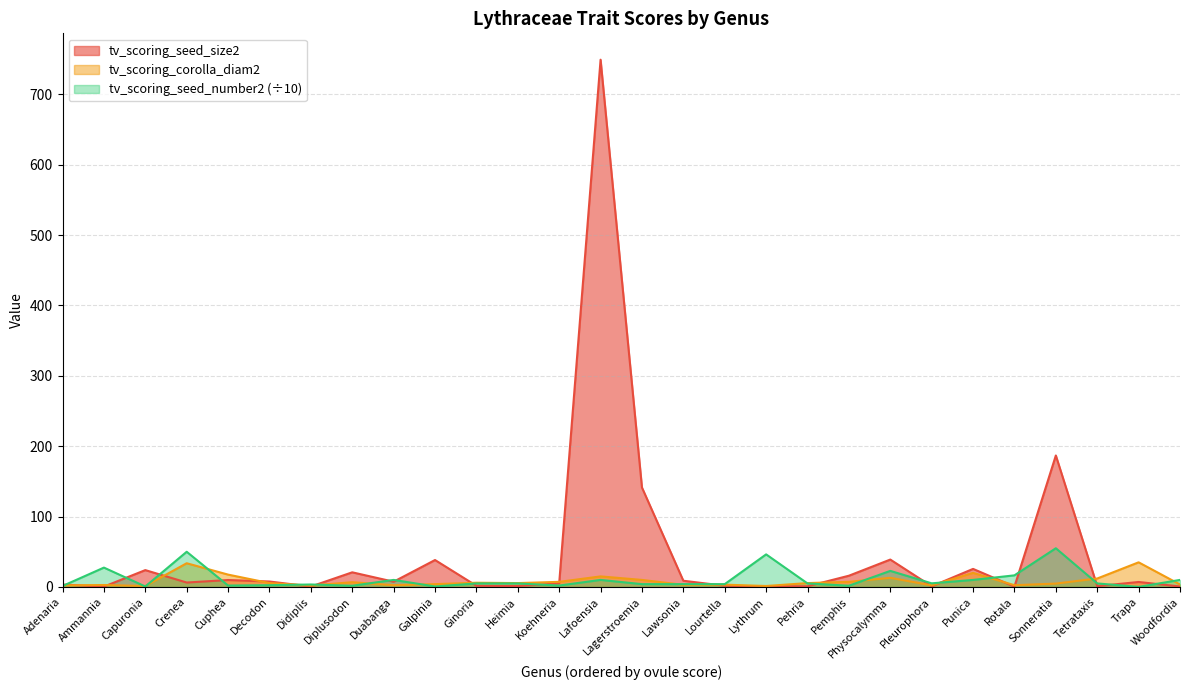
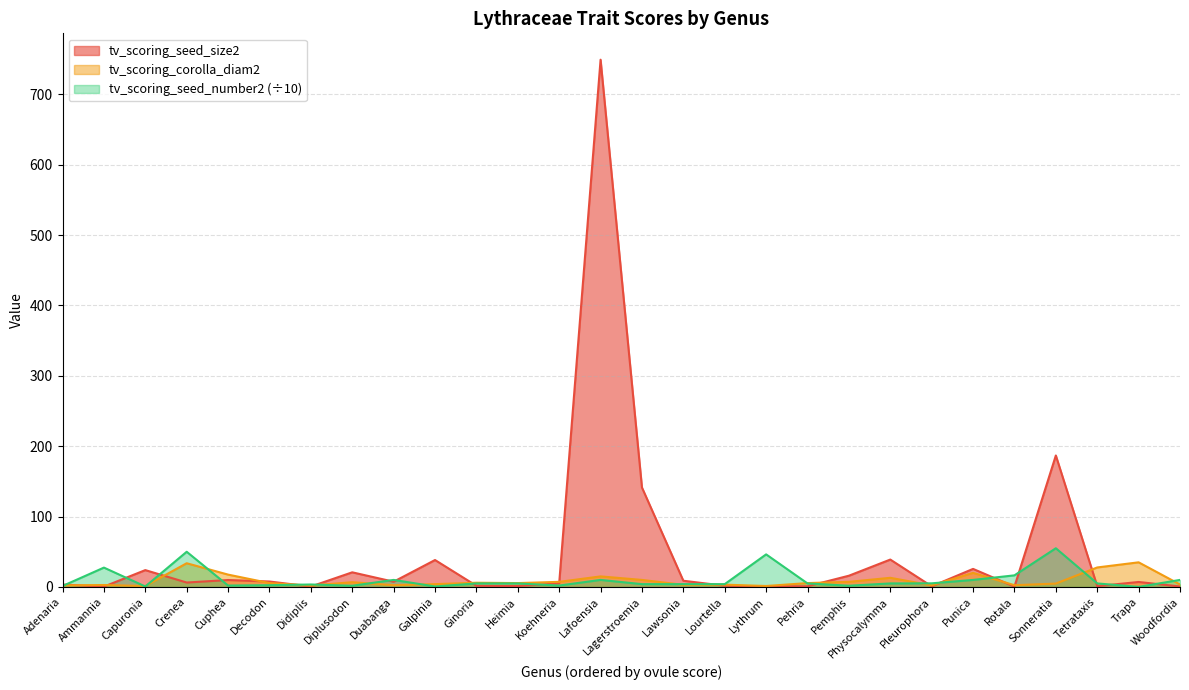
  {
    "tv_scoring_seed_size2": {
      "Capuronia": 20,
      "Crenea": 10,
      "Cuphea": 10,
      "Diplusodon": 20,
      "Galpinia": 40,
      "Heimia": 0,
      "Lafoensia": 750,
      "Lagerstroemia": 140,
      "Lawsonia": 10,
      "Pehria": 0,
      "Pemphis": 20,
      "Physocalymma": 40,
      "Punica": 30,
      "Sonneratia": 190,
      "Tetrataxis": 0,
      "Trapa": 10
    },
    "tv_scoring_corolla_diam2": {
      "Crenea": 30,
      "Cuphea": 20,
      "Diplusodon": 10,
      "Duabanga": 0,
      "Lafoensia": 20,
      "Lagerstroemia": 10,
      "Pemphis": 10,
      "Physocalymma": 10,
      "Punica": 20,
      "Sonneratia": 0,
-     "Tetrataxis": 10,
+     "Tetrataxis": 30,
      "Trapa": 40
    },
    "tv_scoring_seed_number2 (÷10)": {
      "Ammannia": 30,
      "Crenea": 50,
      "Cuphea": 0,
      "Diplusodon": 0,
      "Lafoensia": 10,
      "Lagerstroemia": 0,
      "Lythrum": 50,
      "Pemphis": 0,
-     "Physocalymma": 20,
+     "Physocalymma": 10,
      "Punica": 10,
      "Rotala": 20,
      "Sonneratia": 60,
      "Tetrataxis": 10,
      "Trapa": 0,
      "Woodfordia": 10
    }
  }
